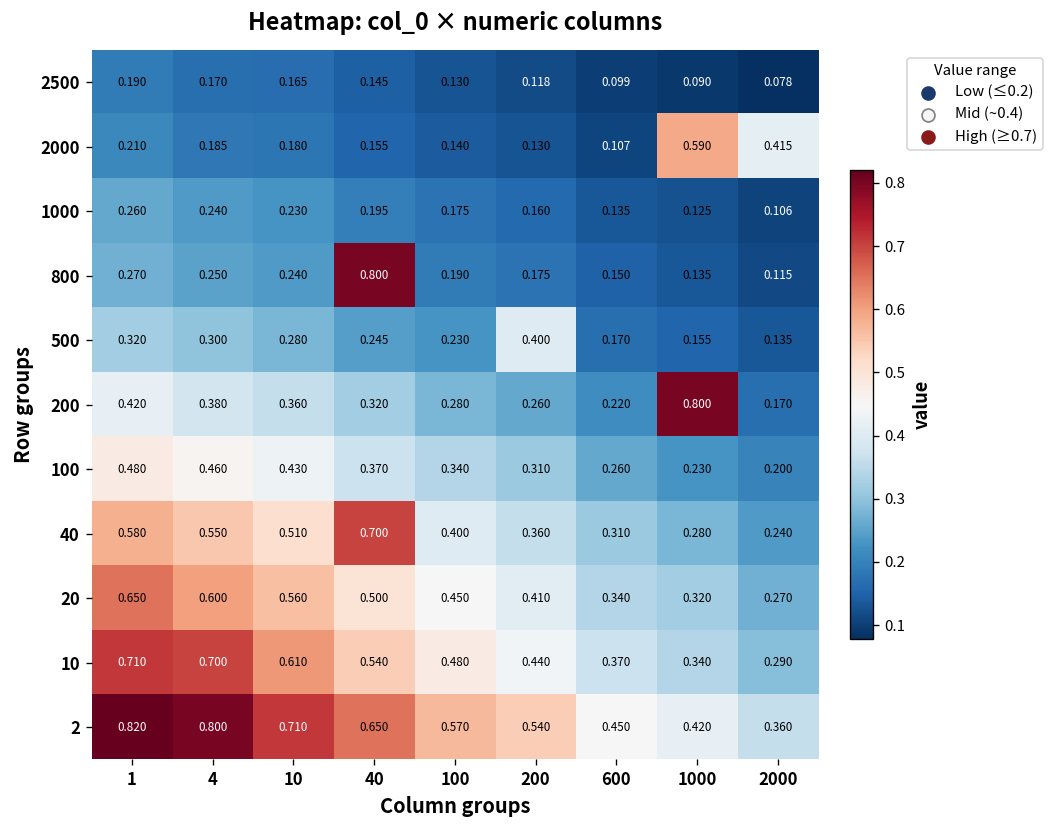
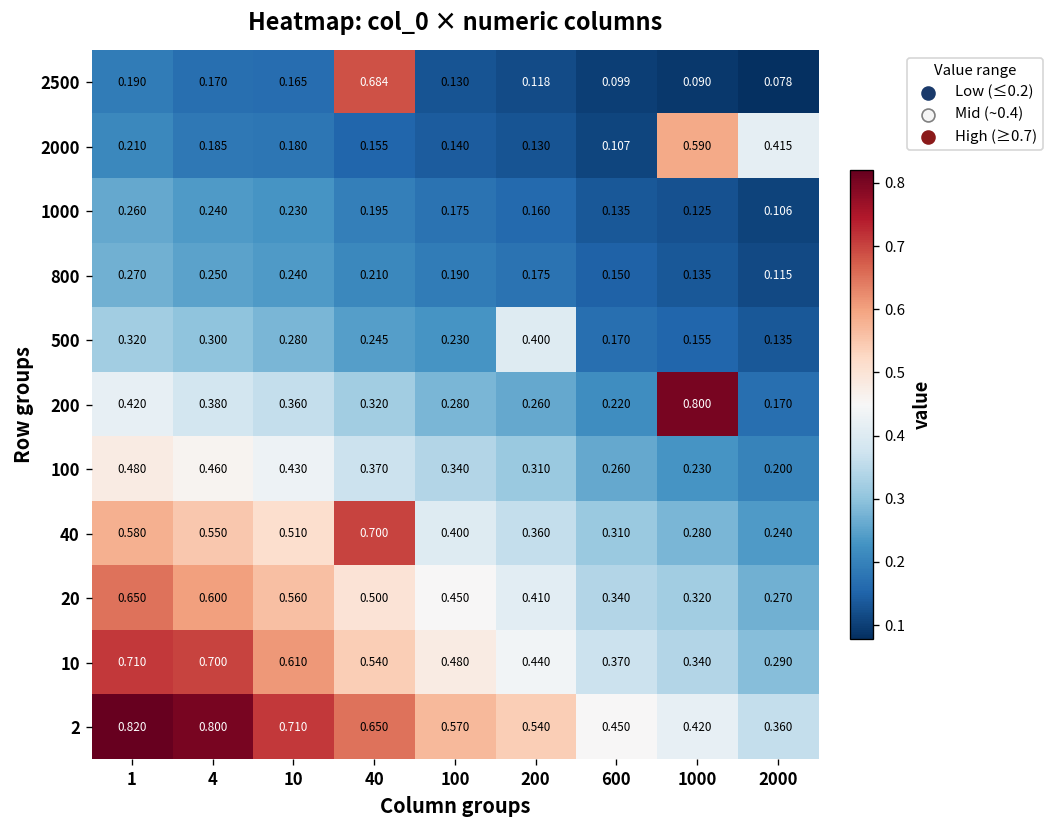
  {
    "2500": {
      "1": 0.190,
      "4": 0.170,
      "10": 0.165,
-     "40": 0.145,
+     "40": 0.684,
      "100": 0.130,
      "200": 0.118,
      "600": 0.099,
      "1000": 0.090,
      "2000": 0.078
    },
    "2000": {
      "1": 0.210,
      "4": 0.185,
      "10": 0.180,
      "40": 0.155,
      "100": 0.140,
      "200": 0.130,
      "600": 0.107,
      "1000": 0.590,
      "2000": 0.415
    },
    "1000": {
      "1": 0.260,
      "4": 0.240,
      "10": 0.230,
      "40": 0.195,
      "100": 0.175,
      "200": 0.160,
      "600": 0.135,
      "1000": 0.125,
      "2000": 0.106
    },
    "800": {
      "1": 0.270,
      "4": 0.250,
      "10": 0.240,
-     "40": 0.800,
+     "40": 0.210,
      "100": 0.190,
      "200": 0.175,
      "600": 0.150,
      "1000": 0.135,
      "2000": 0.115
    },
    "500": {
      "1": 0.320,
      "4": 0.300,
      "10": 0.280,
      "40": 0.245,
      "100": 0.230,
      "200": 0.400,
      "600": 0.170,
      "1000": 0.155,
      "2000": 0.135
    },
    "200": {
      "1": 0.420,
      "4": 0.380,
      "10": 0.360,
      "40": 0.320,
      "100": 0.280,
      "200": 0.260,
      "600": 0.220,
      "1000": 0.800,
      "2000": 0.170
    },
    "100": {
      "1": 0.480,
      "4": 0.460,
      "10": 0.430,
      "40": 0.370,
      "100": 0.340,
      "200": 0.310,
      "600": 0.260,
      "1000": 0.230,
      "2000": 0.200
    },
    "40": {
      "1": 0.580,
      "4": 0.550,
      "10": 0.510,
      "40": 0.700,
      "100": 0.400,
      "200": 0.360,
      "600": 0.310,
      "1000": 0.280,
      "2000": 0.240
    },
    "20": {
      "1": 0.650,
      "4": 0.600,
      "10": 0.560,
      "40": 0.500,
      "100": 0.450,
      "200": 0.410,
      "600": 0.340,
      "1000": 0.320,
      "2000": 0.270
    },
    "10": {
      "1": 0.710,
      "4": 0.700,
      "10": 0.610,
      "40": 0.540,
      "100": 0.480,
      "200": 0.440,
      "600": 0.370,
      "1000": 0.340,
      "2000": 0.290
    },
    "2": {
      "1": 0.820,
      "4": 0.800,
      "10": 0.710,
      "40": 0.650,
      "100": 0.570,
      "200": 0.540,
      "600": 0.450,
      "1000": 0.420,
      "2000": 0.360
    }
  }
